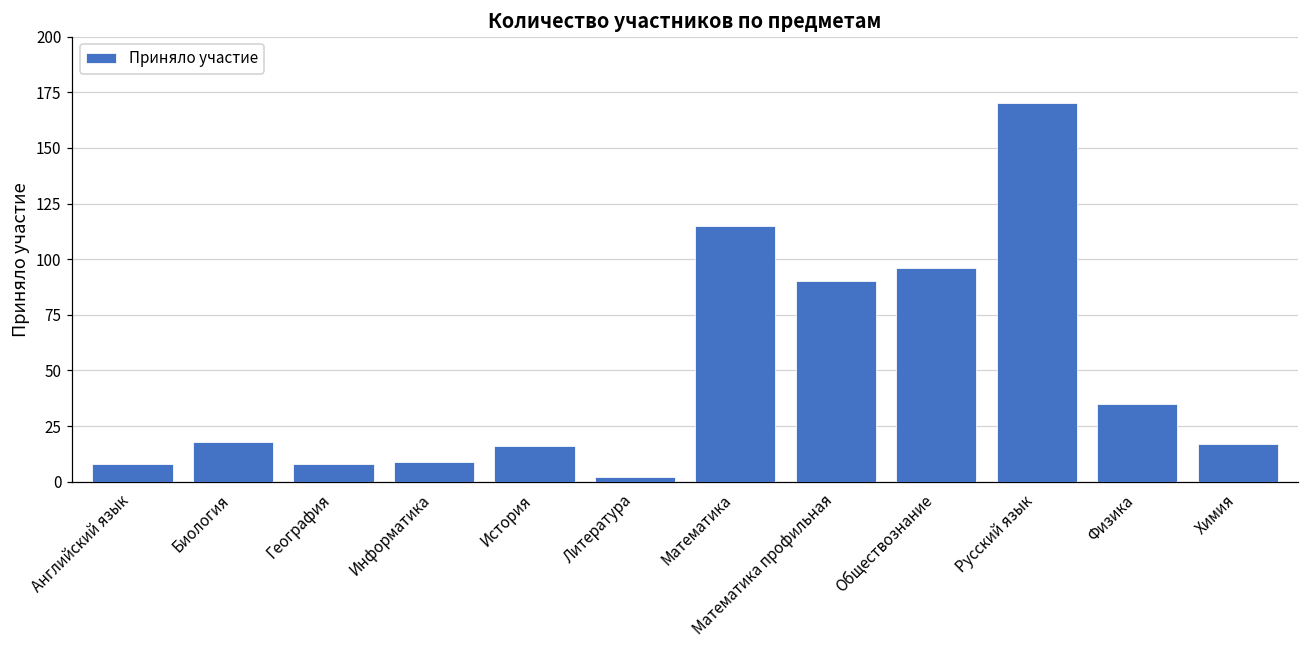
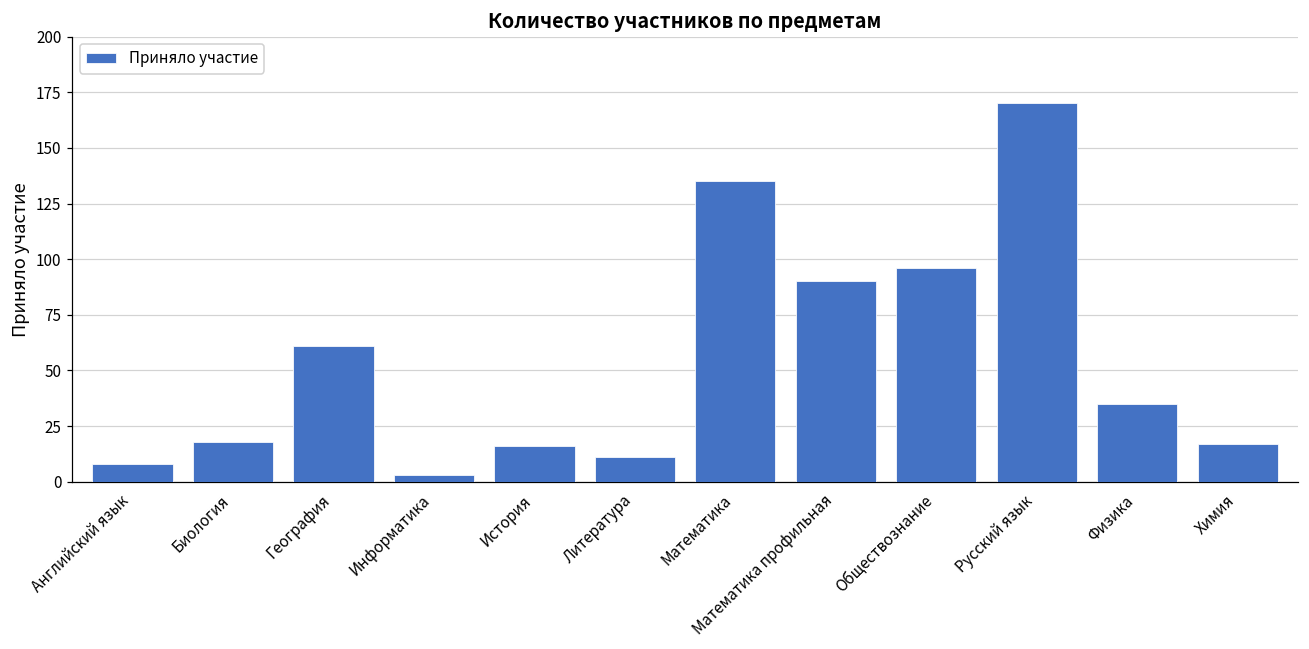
  {
    "Английский язык": 8,
    "Биология": 18,
-   "География": 8,
-   "Информатика": 9,
+   "География": 61,
+   "Информатика": 3,
    "История": 16,
-   "Литература": 2,
-   "Математика": 115,
+   "Литература": 11,
+   "Математика": 135,
    "Математика профильная": 90,
    "Обществознание": 96,
    "Русский язык": 170,
    "Физика": 35,
    "Химия": 17
  }
